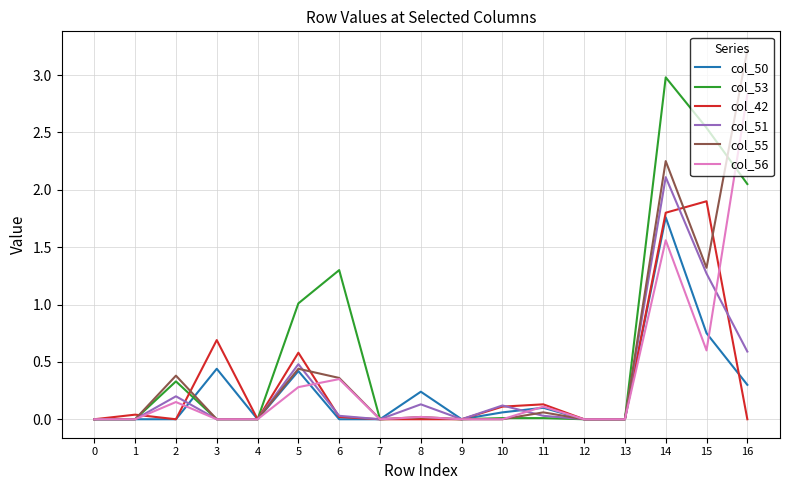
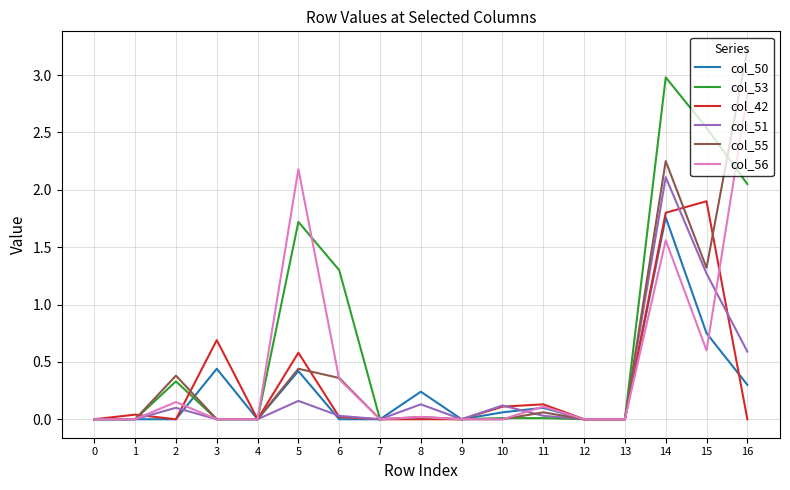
  {
    "col_50": {
      "3": 0.44,
      "8": 0.24,
      "10": 0.06,
      "14": 1.76,
      "15": 0.75,
      "16": 0.30
    },
    "col_53": {
      "2": 0.33,
-     "5": 1.01,
+     "5": 1.72,
      "6": 1.30,
      "14": 2.98,
      "16": 2.05
    },
    "col_42": {
      "1": 0.04,
      "3": 0.69,
      "5": 0.58,
      "14": 1.80,
      "15": 1.90,
      "16": 0.00
    },
    "col_51": {
-     "2": 0.2,
-     "5": 0.48,
+     "2": 0.1,
+     "5": 0.16,
      "8": 0.13,
      "14": 2.11,
      "15": 1.27,
      "16": 0.59
    },
    "col_55": {
      "2": 0.38,
      "11": 0.06,
      "14": 2.25,
      "15": 1.32
    },
    "col_56": {
      "2": 0.15,
-     "5": 0.28,
+     "5": 2.18,
      "14": 1.56,
      "15": 0.60
    }
  }
